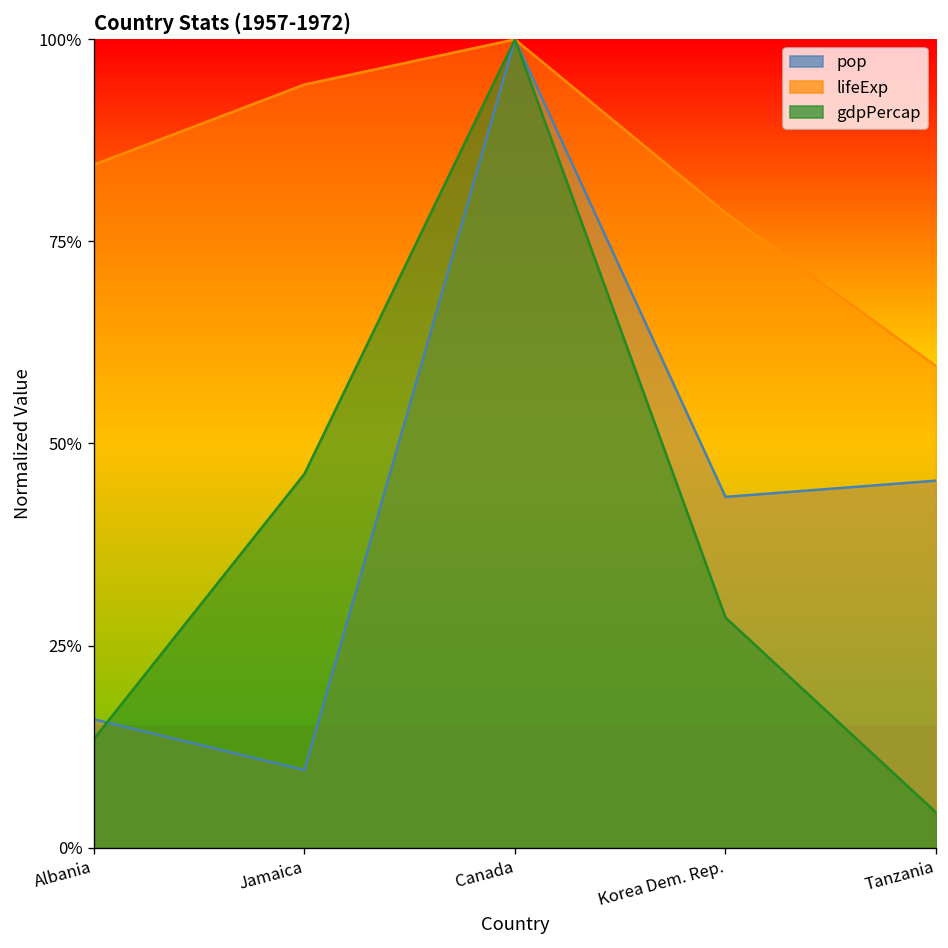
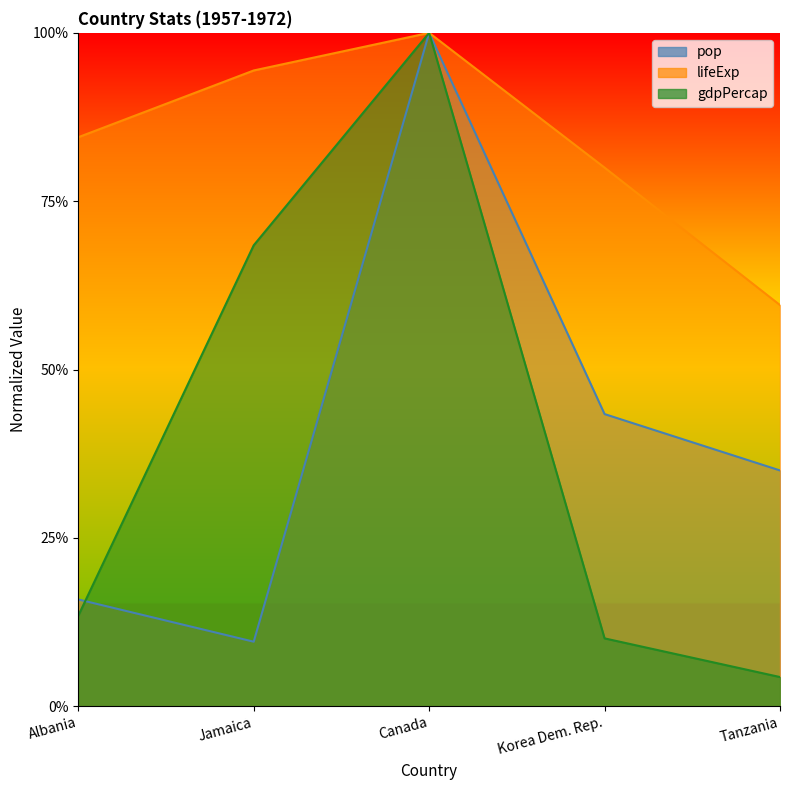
  {
    "pop": {
      "Albania": "16%",
      "Jamaica": "10%",
      "Korea Dem. Rep.": "43%",
-     "Tanzania": "45%"
+     "Tanzania": "35%"
    },
    "lifeExp": {
      "Albania": "85%",
      "Jamaica": "94%",
-     "Korea Dem. Rep.": "79%",
+     "Korea Dem. Rep.": "80%",
      "Tanzania": "60%"
    },
    "gdpPercap": {
      "Albania": "13%",
-     "Jamaica": "46%",
-     "Korea Dem. Rep.": "28%",
+     "Jamaica": "68%",
+     "Korea Dem. Rep.": "10%",
      "Tanzania": "4%"
    }
  }
